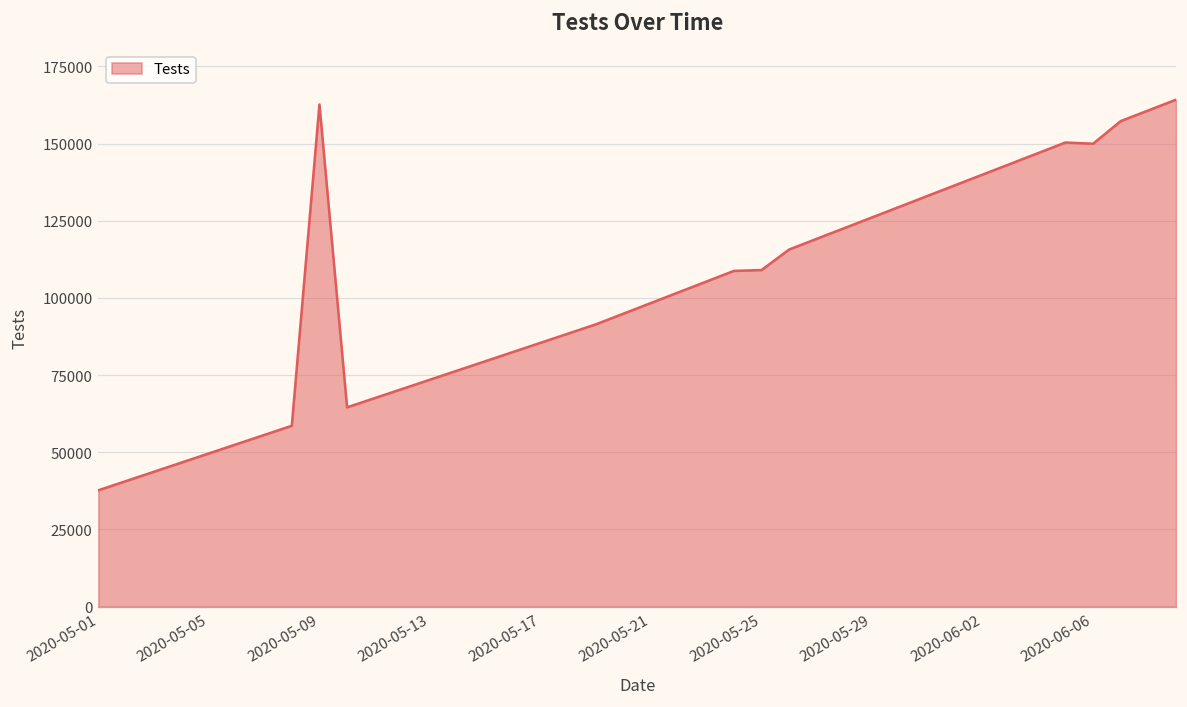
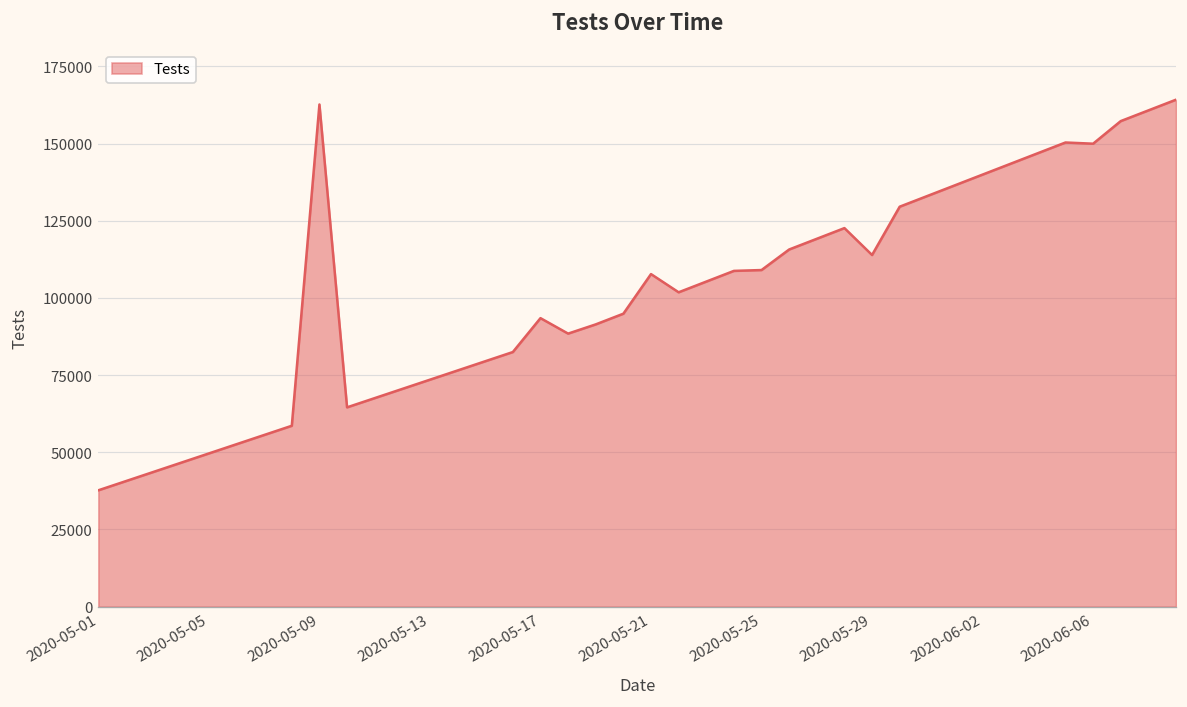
  {
    "2020-05-01": 38000,
    "2020-05-05": 50000,
    "2020-05-09": 163000,
    "2020-05-13": 74000,
-   "2020-05-17": 85000,
-   "2020-05-21": 98000,
+   "2020-05-17": 93000,
+   "2020-05-21": 108000,
    "2020-05-25": 109000,
-   "2020-05-29": 126000,
+   "2020-05-29": 114000,
    "2020-06-02": 140000,
    "2020-06-06": 150000
  }
